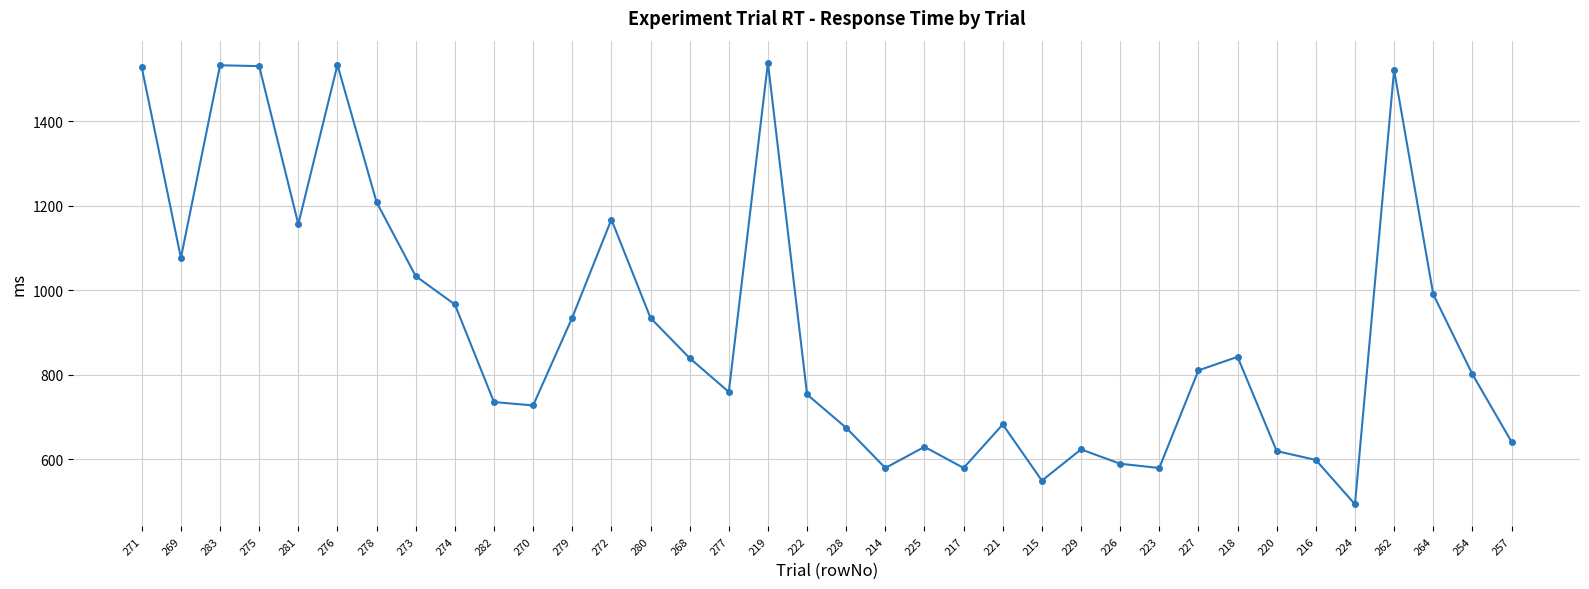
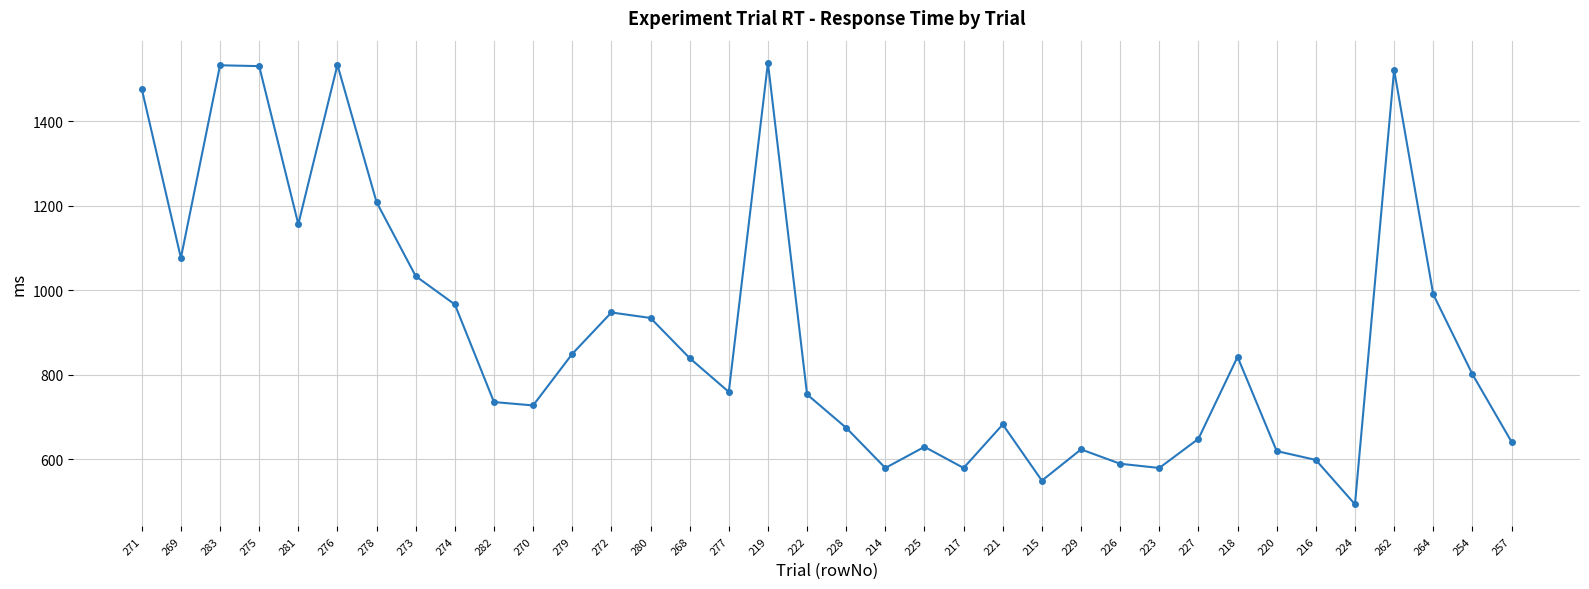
  {
-   "271": 1530,
+   "271": 1480,
    "269": 1080,
    "283": 1530,
    "275": 1530,
    "281": 1160,
    "276": 1530,
    "278": 1210,
    "273": 1030,
    "274": 970,
    "282": 740,
    "270": 730,
-   "279": 940,
-   "272": 1170,
+   "279": 850,
+   "272": 950,
    "280": 930,
    "268": 840,
    "277": 760,
    "219": 1540,
    "222": 750,
    "228": 670,
    "214": 580,
    "225": 630,
    "217": 580,
    "221": 680,
    "215": 550,
    "229": 620,
    "226": 590,
    "223": 580,
-   "227": 810,
+   "227": 650,
    "218": 840,
    "220": 620,
    "216": 600,
    "224": 490,
    "262": 1520,
    "264": 990,
    "254": 800,
    "257": 640
  }
